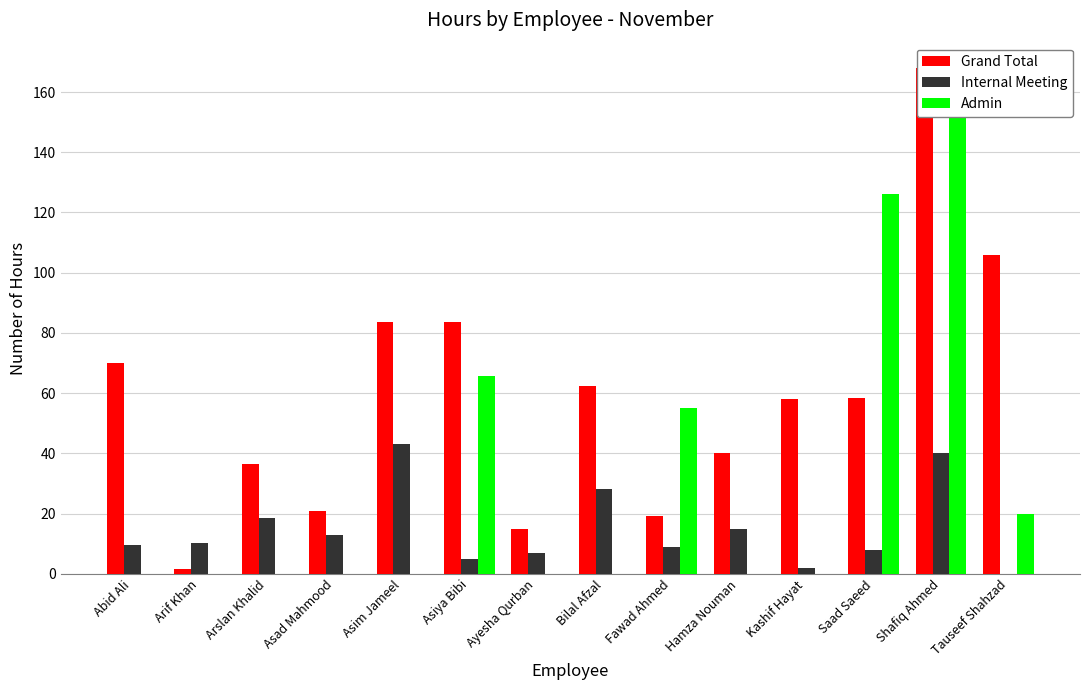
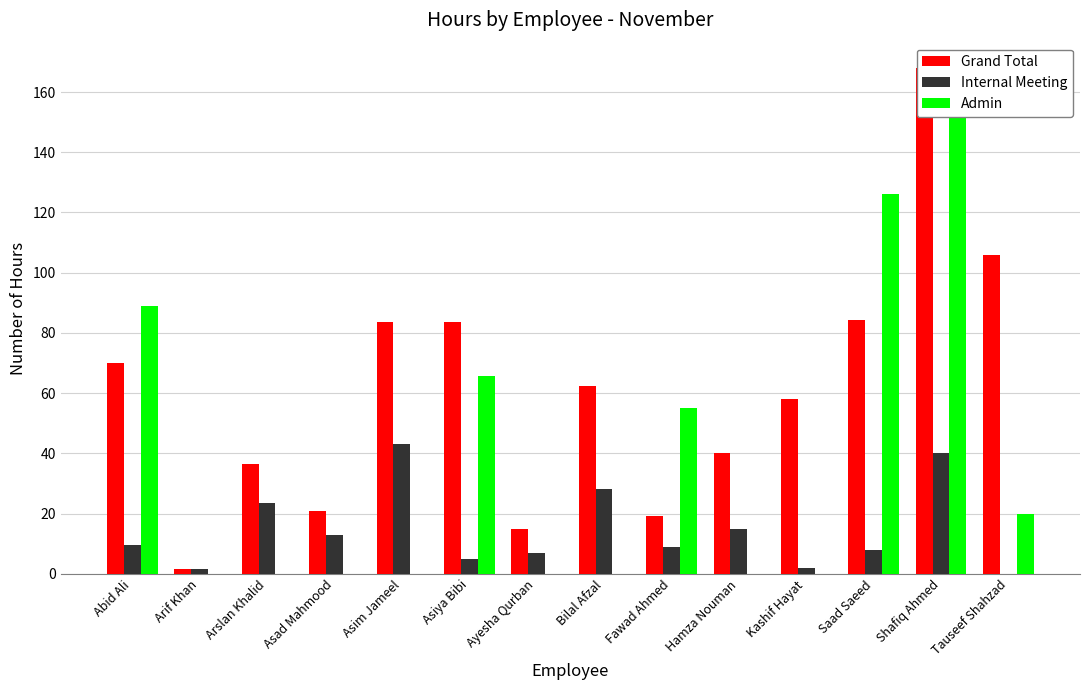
  {
    "Grand Total": {
      "Abid Ali": 70,
      "Arif Khan": 2,
      "Arslan Khalid": 37,
      "Asad Mahmood": 21,
      "Asim Jameel": 84,
      "Asiya Bibi": 84,
      "Ayesha Qurban": 15,
      "Bilal Afzal": 63,
      "Fawad Ahmed": 19,
      "Hamza Nouman": 40,
      "Kashif Hayat": 58,
-     "Saad Saeed": 58,
+     "Saad Saeed": 84,
      "Tauseef Shahzad": 106
    },
    "Internal Meeting": {
      "Abid Ali": 10,
-     "Arif Khan": 10,
-     "Arslan Khalid": 19,
+     "Arif Khan": 2,
+     "Arslan Khalid": 24,
      "Asad Mahmood": 13,
      "Asim Jameel": 43,
      "Asiya Bibi": 5,
      "Ayesha Qurban": 7,
      "Bilal Afzal": 28,
      "Fawad Ahmed": 9,
      "Hamza Nouman": 15,
      "Kashif Hayat": 2,
      "Saad Saeed": 8,
      "Shafiq Ahmed": 40,
      "Tauseef Shahzad": 0
    },
    "Admin": {
-     "Abid Ali": 0,
+     "Abid Ali": 89,
      "Arif Khan": 0,
      "Arslan Khalid": 0,
      "Asad Mahmood": 0,
      "Asim Jameel": 0,
      "Asiya Bibi": 66,
      "Ayesha Qurban": 0,
      "Bilal Afzal": 0,
      "Fawad Ahmed": 55,
      "Hamza Nouman": 0,
      "Kashif Hayat": 0,
      "Saad Saeed": 126,
      "Tauseef Shahzad": 20
    }
  }
